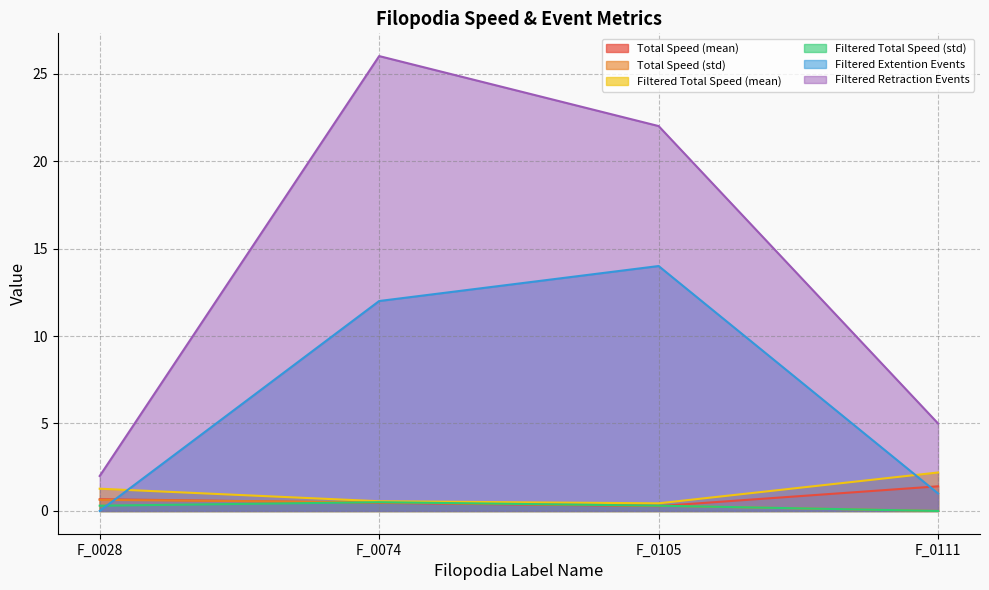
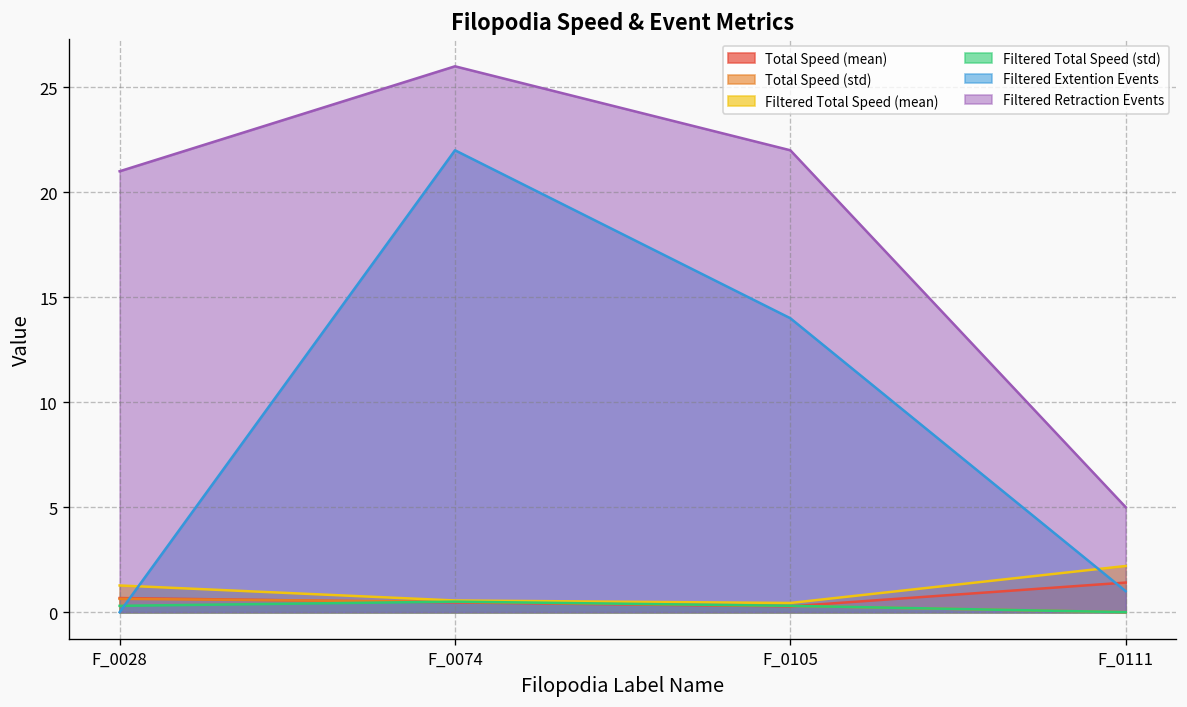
  {
    "Filtered Total Speed (mean)": {
      "F_0028": 1.3,
      "F_0111": 2.2
    },
    "Filtered Total Speed (std)": {
      "F_0028": 0.3
    },
    "Filtered Extention Events": {
      "F_0028": 0,
-     "F_0074": 12,
+     "F_0074": 22,
      "F_0105": 14,
      "F_0111": 1
    },
    "Filtered Retraction Events": {
-     "F_0028": 2,
+     "F_0028": 21,
      "F_0074": 26,
      "F_0105": 22,
      "F_0111": 5
    }
  }
